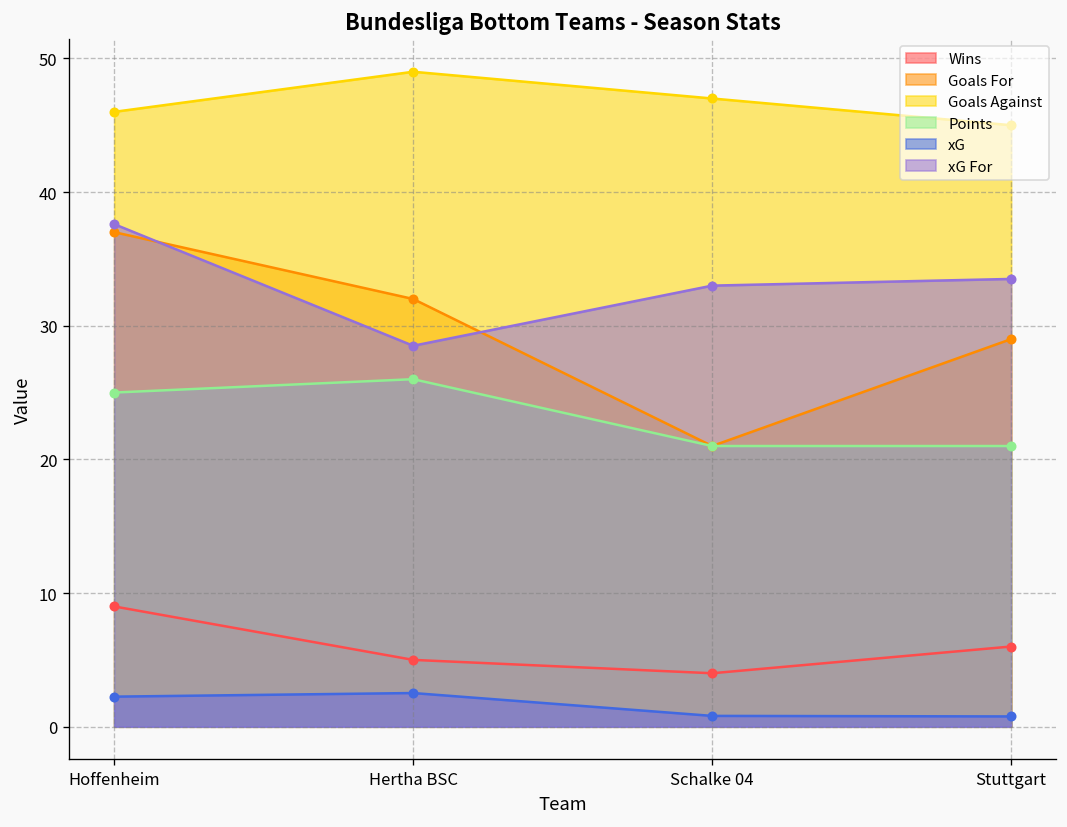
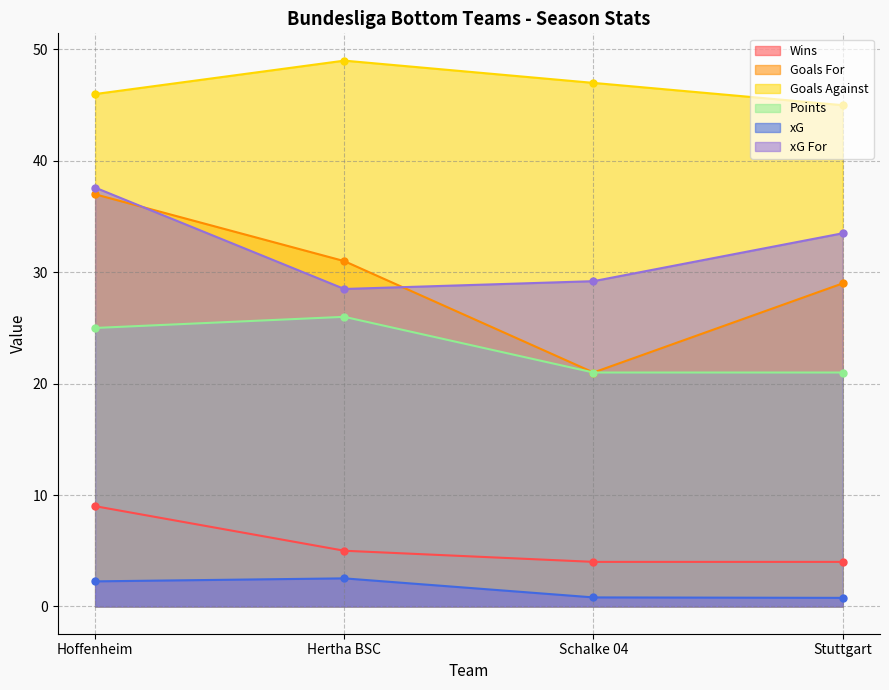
  {
    "Wins": {
      "Hoffenheim": 9,
      "Hertha BSC": 5,
      "Schalke 04": 4,
-     "Stuttgart": 6
+     "Stuttgart": 4
    },
    "Goals For": {
      "Hoffenheim": 37,
-     "Hertha BSC": 32,
+     "Hertha BSC": 31,
      "Stuttgart": 29
    },
    "Goals Against": {
      "Hoffenheim": 46.0,
      "Hertha BSC": 49.0,
      "Schalke 04": 47.0
    },
    "Points": {
      "Hoffenheim": 25.0,
      "Hertha BSC": 26.0,
      "Stuttgart": 21.0
    },
    "xG": {
      "Hoffenheim": 2.3,
      "Hertha BSC": 2.5,
      "Schalke 04": 0.8,
      "Stuttgart": 0.8
    },
    "xG For": {
      "Hoffenheim": 37.6,
      "Hertha BSC": 28.5,
-     "Schalke 04": 33.0,
+     "Schalke 04": 29.2,
      "Stuttgart": 33.5
    }
  }
